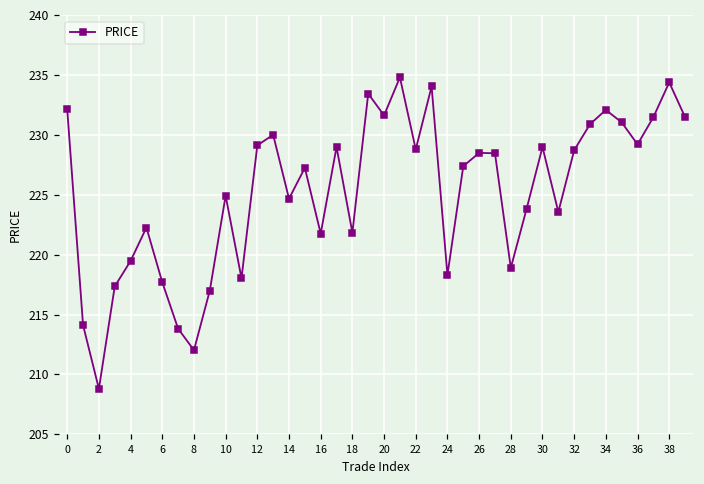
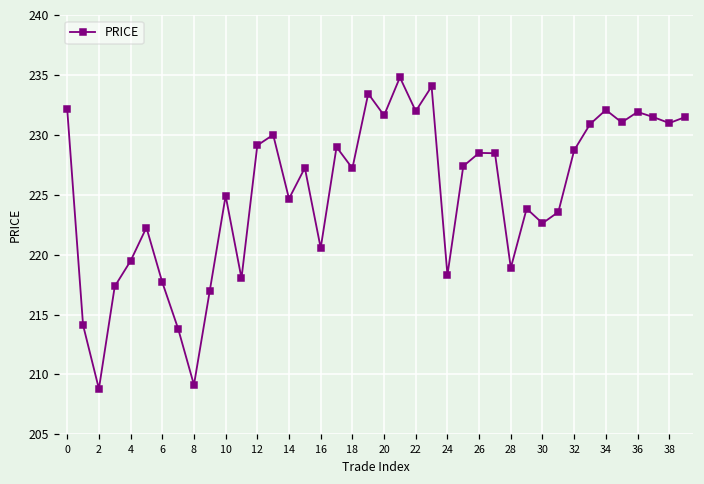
  {
    "0": 232.2,
    "2": 208.8,
    "4": 219.5,
    "6": 217.7,
-   "8": 212.0,
+   "8": 209.1,
    "10": 224.9,
    "12": 229.1,
    "14": 224.7,
-   "16": 221.8,
-   "18": 221.8,
+   "16": 220.6,
+   "18": 227.2,
    "20": 231.6,
-   "22": 228.8,
+   "22": 232.0,
    "24": 218.3,
    "26": 228.5,
    "28": 218.9,
-   "30": 229.0,
+   "30": 222.6,
    "32": 228.7,
    "34": 232.1,
-   "36": 229.2,
-   "38": 234.4
+   "36": 231.9,
+   "38": 231.0
  }
